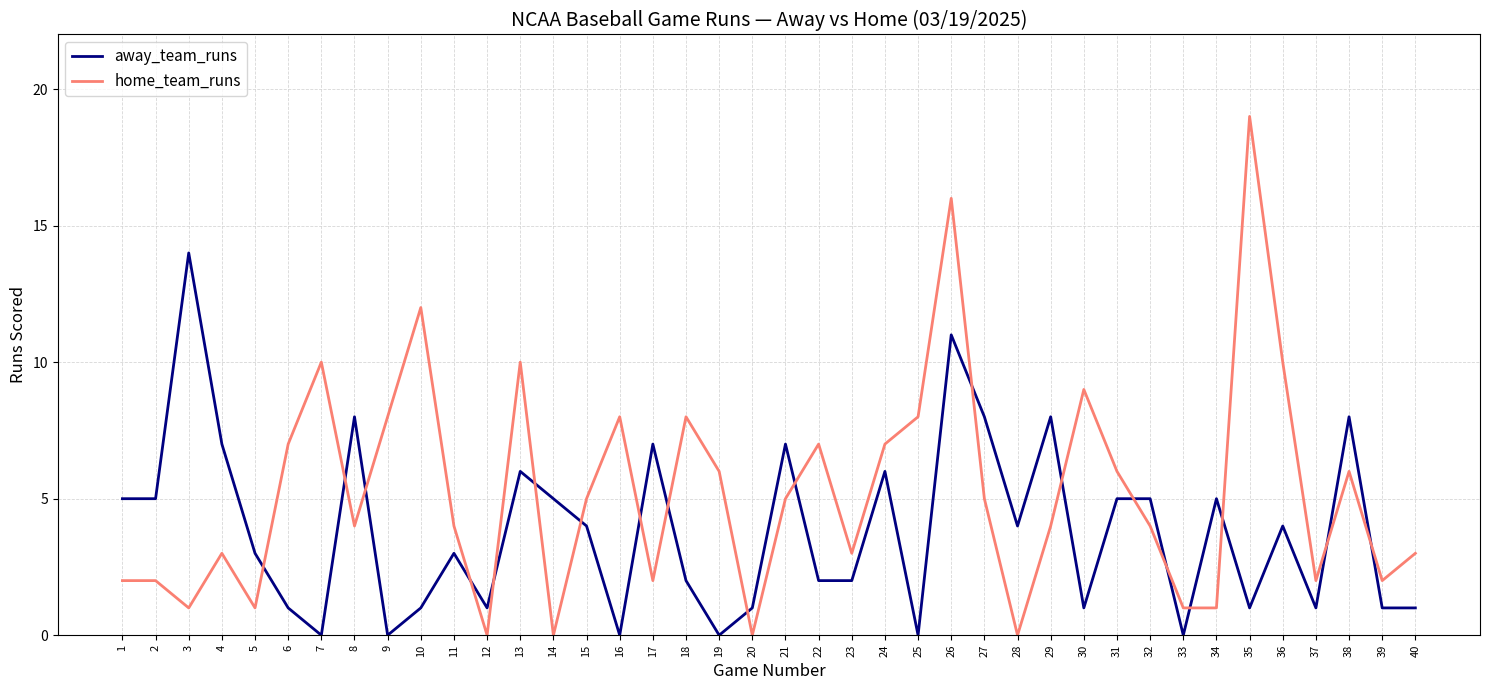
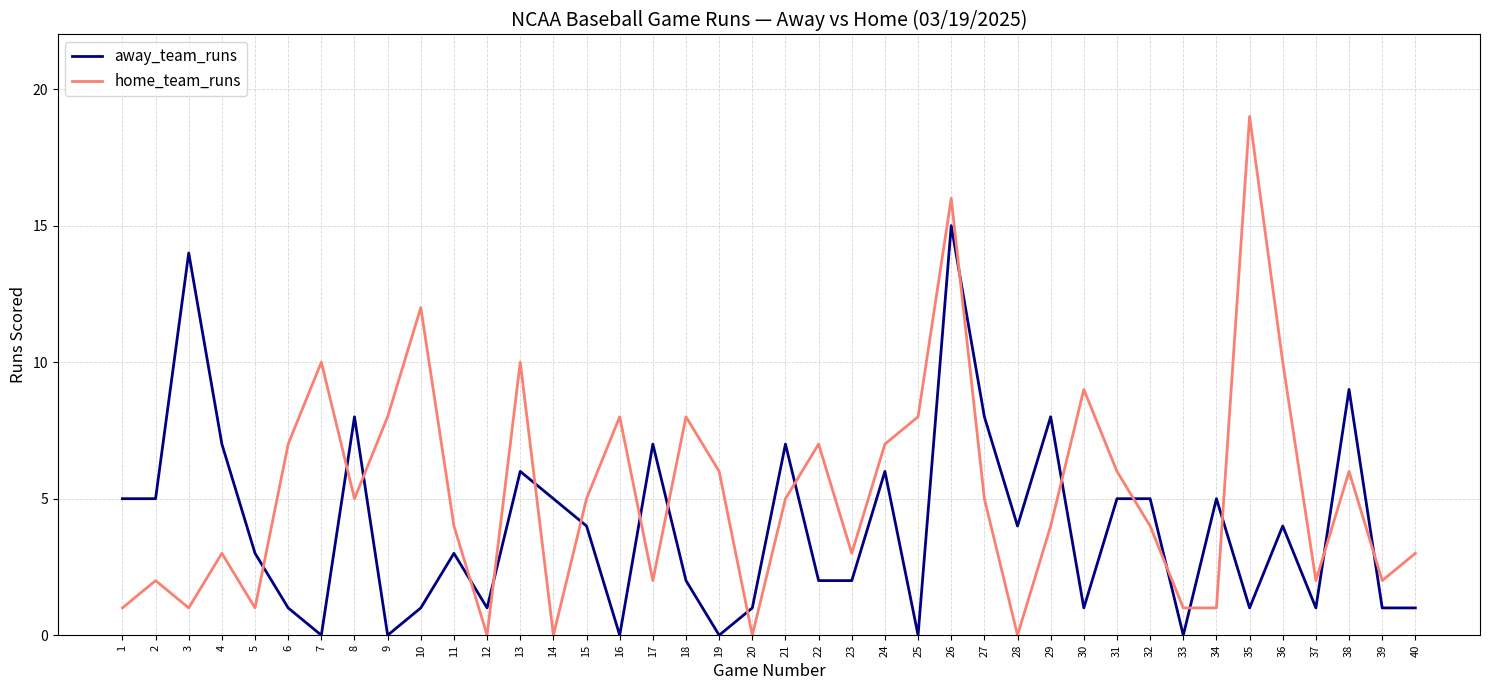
  {
    "away_team_runs": {
      "1": 5,
      "2": 5,
      "3": 14,
      "4": 7,
      "5": 3,
      "6": 1,
      "7": 0,
      "8": 8,
      "9": 0,
      "10": 1,
      "11": 3,
      "12": 1,
      "13": 6,
      "14": 5,
      "15": 4,
      "16": 0,
      "17": 7,
      "18": 2,
      "19": 0,
      "20": 1,
      "21": 7,
      "22": 2,
      "23": 2,
      "24": 6,
      "25": 0,
-     "26": 11,
+     "26": 15,
      "27": 8,
      "28": 4,
      "29": 8,
      "30": 1,
      "31": 5,
      "32": 5,
      "33": 0,
      "34": 5,
      "35": 1,
      "36": 4,
      "37": 1,
-     "38": 8,
+     "38": 9,
      "39": 1,
      "40": 1
    },
    "home_team_runs": {
-     "1": 2,
+     "1": 1,
      "2": 2,
      "3": 1,
      "4": 3,
      "5": 1,
      "6": 7,
      "7": 10,
-     "8": 4,
+     "8": 5,
      "9": 8,
      "10": 12,
      "11": 4,
      "12": 0,
      "13": 10,
      "14": 0,
      "15": 5,
      "16": 8,
      "17": 2,
      "18": 8,
      "19": 6,
      "20": 0,
      "21": 5,
      "22": 7,
      "23": 3,
      "24": 7,
      "25": 8,
      "26": 16,
      "27": 5,
      "28": 0,
      "29": 4,
      "30": 9,
      "31": 6,
      "32": 4,
      "33": 1,
      "34": 1,
      "35": 19,
      "36": 10,
      "37": 2,
      "38": 6,
      "39": 2,
      "40": 3
    }
  }
